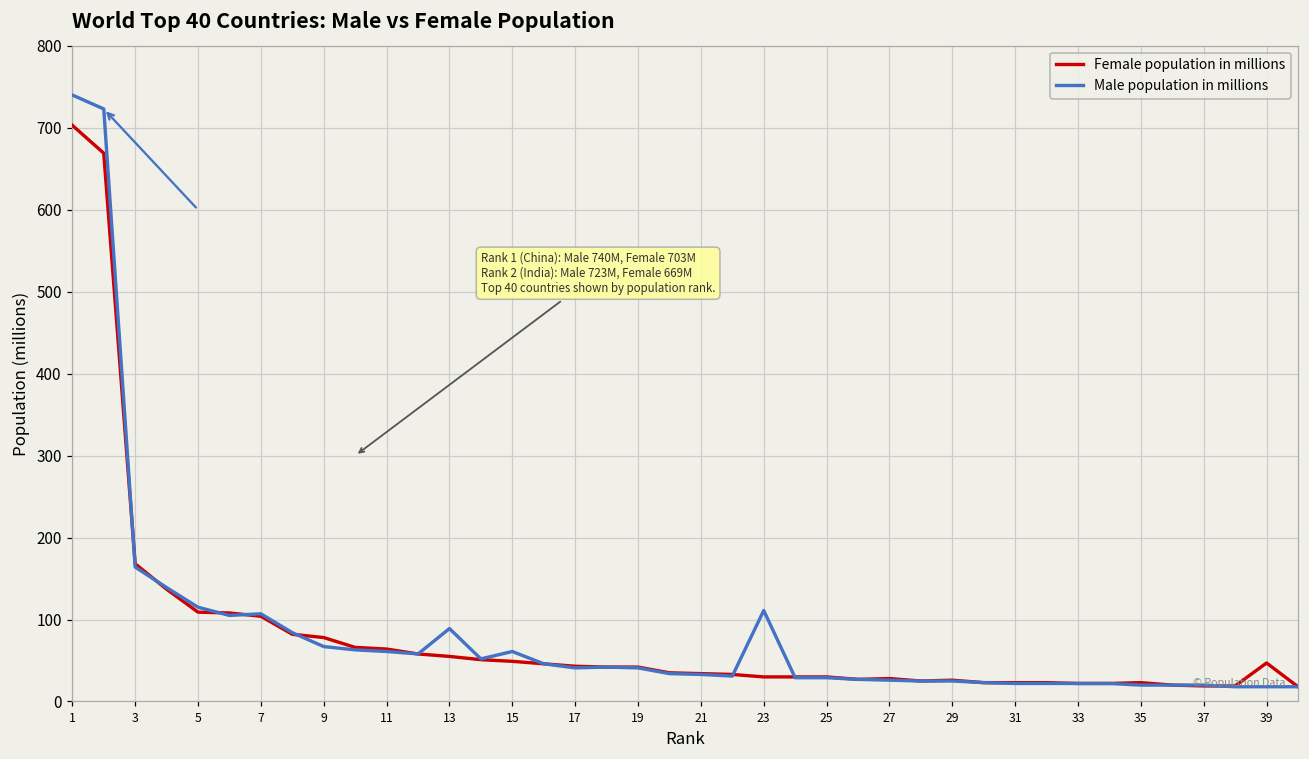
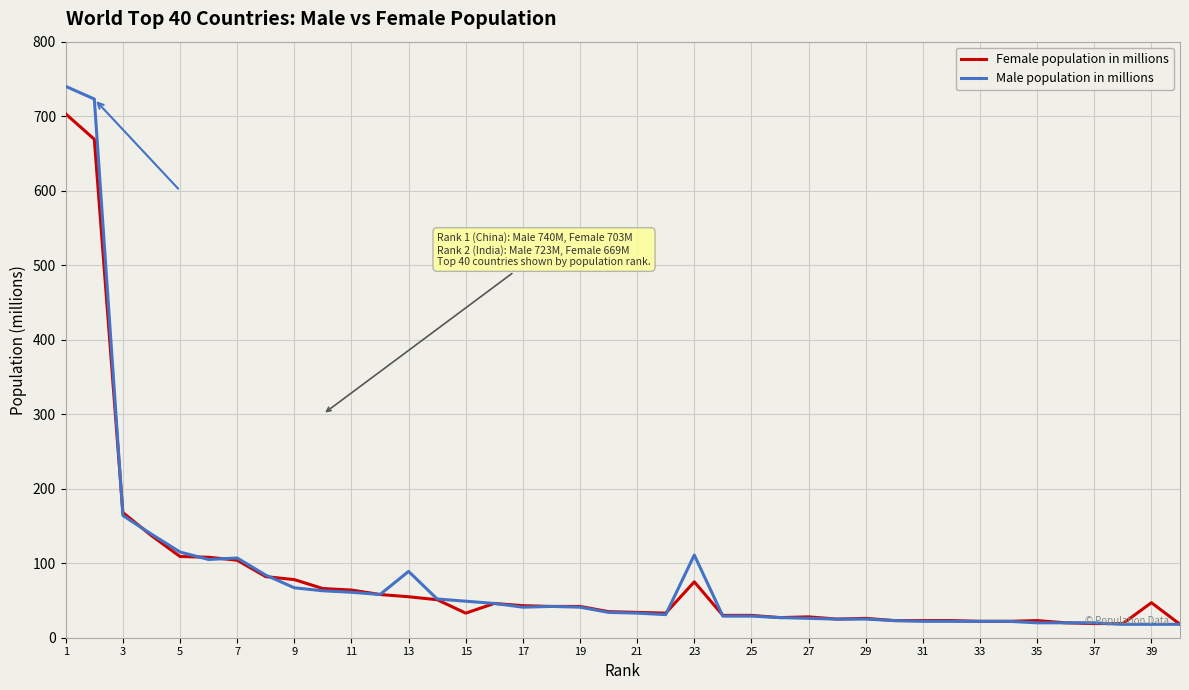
  {
    "Female population in millions": {
      "1": 700,
      "3": 170,
      "5": 110,
      "9": 80,
      "13": 60,
-     "15": 50,
-     "23": 30,
+     "15": 30,
+     "23": 80,
      "39": 50
    },
    "Male population in millions": {
      "1": 740,
      "3": 160,
      "5": 120,
      "9": 70,
      "13": 90,
-     "15": 60,
+     "15": 50,
      "23": 110,
      "39": 20
    }
  }
